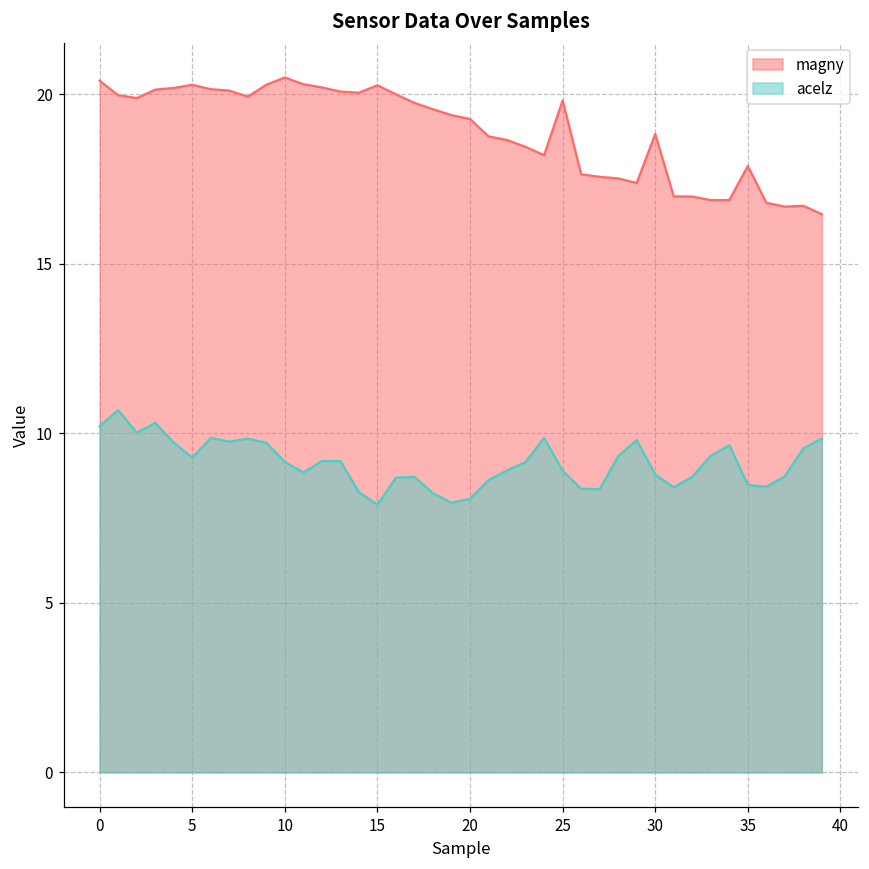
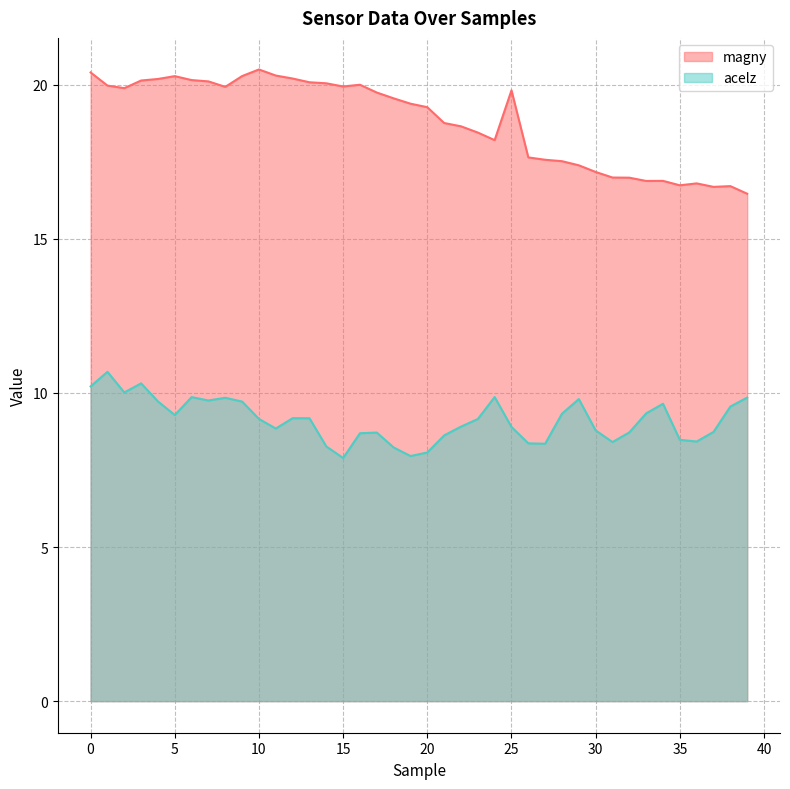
  {
    "magny": {
      "0": 20.4,
      "5": 20.3,
      "10": 20.5,
-     "15": 20.3,
+     "15": 19.9,
      "20": 19.3,
      "25": 19.8,
-     "30": 18.8,
-     "35": 17.9
+     "30": 17.2,
+     "35": 16.7
    },
    "acelz": {
      "0": 10.2,
      "5": 9.3,
      "10": 9.2,
      "15": 7.9,
      "20": 8.1,
      "25": 8.9,
      "30": 8.8,
      "35": 8.5
    }
  }
